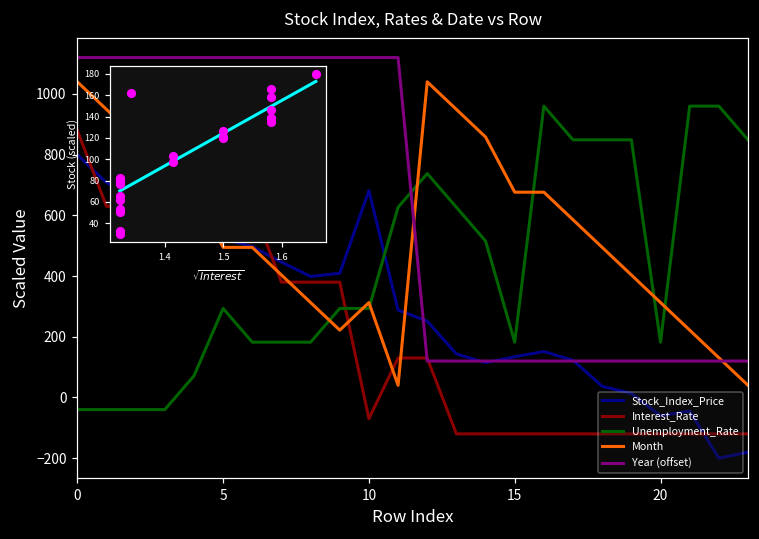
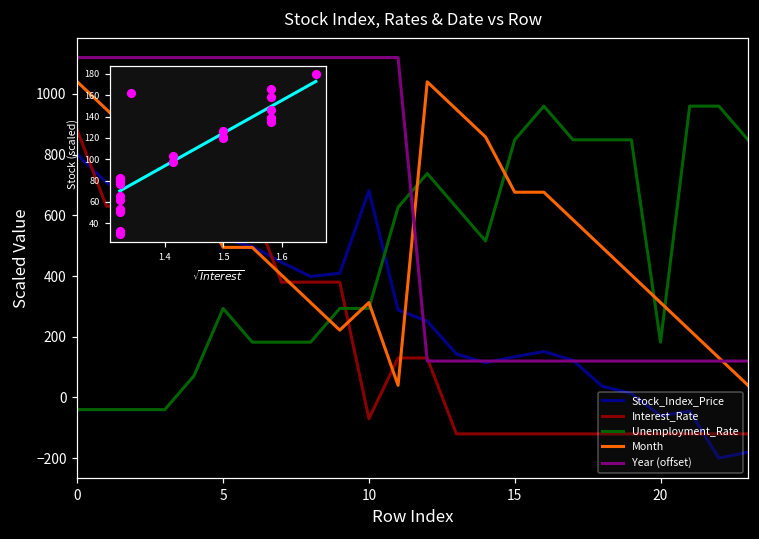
  {
    "Stock Index, Rates & Date vs Row": {
      "Stock_Index_Price": {
        "0": 800,
        "5": 520,
        "10": 680,
        "15": 130
      },
      "Interest_Rate": {
        "0": 880,
        "5": 630,
        "10": -70,
        "15": -120
      },
      "Unemployment_Rate": {
        "0": -40,
        "5": 290,
        "10": 290,
-       "15": 180,
+       "15": 850,
        "20": 180
      },
      "Month": {
        "0": 1040,
        "5": 490,
        "10": 310,
        "15": 680,
        "20": 310
      },
      "Year (offset)": {
        "0": 1120,
        "5": 1120,
        "10": 1120,
        "15": 120,
        "20": 120
      }
    }
  }
